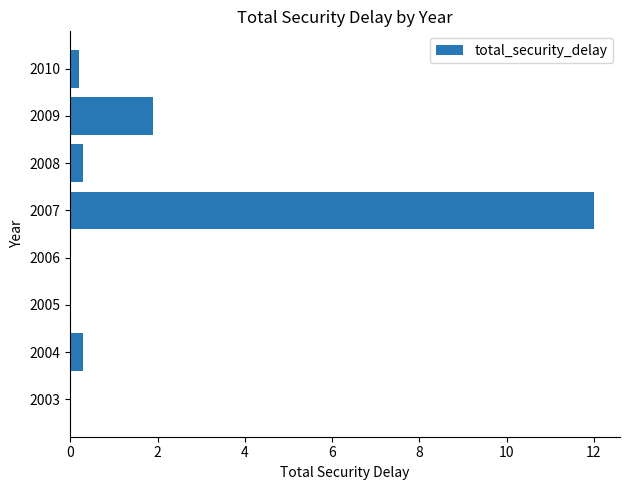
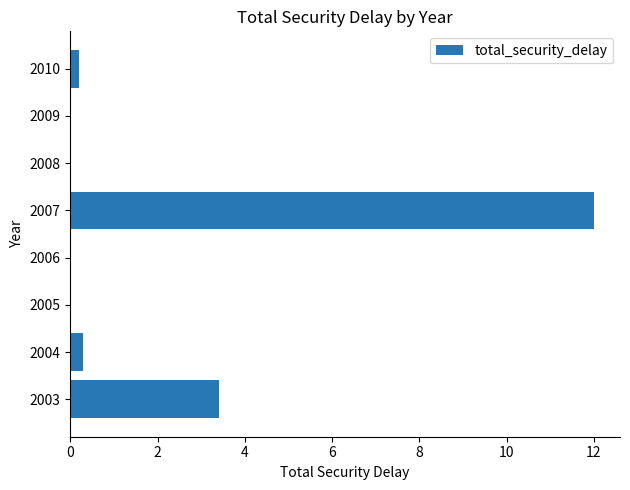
  {
    "2010": 0.2,
-   "2009": 1.9,
-   "2008": 0.3,
+   "2009": 0.0,
+   "2008": 0.0,
    "2007": 12.0,
    "2006": 0.0,
    "2005": 0.0,
    "2004": 0.3,
-   "2003": 0.0
+   "2003": 3.4
  }
